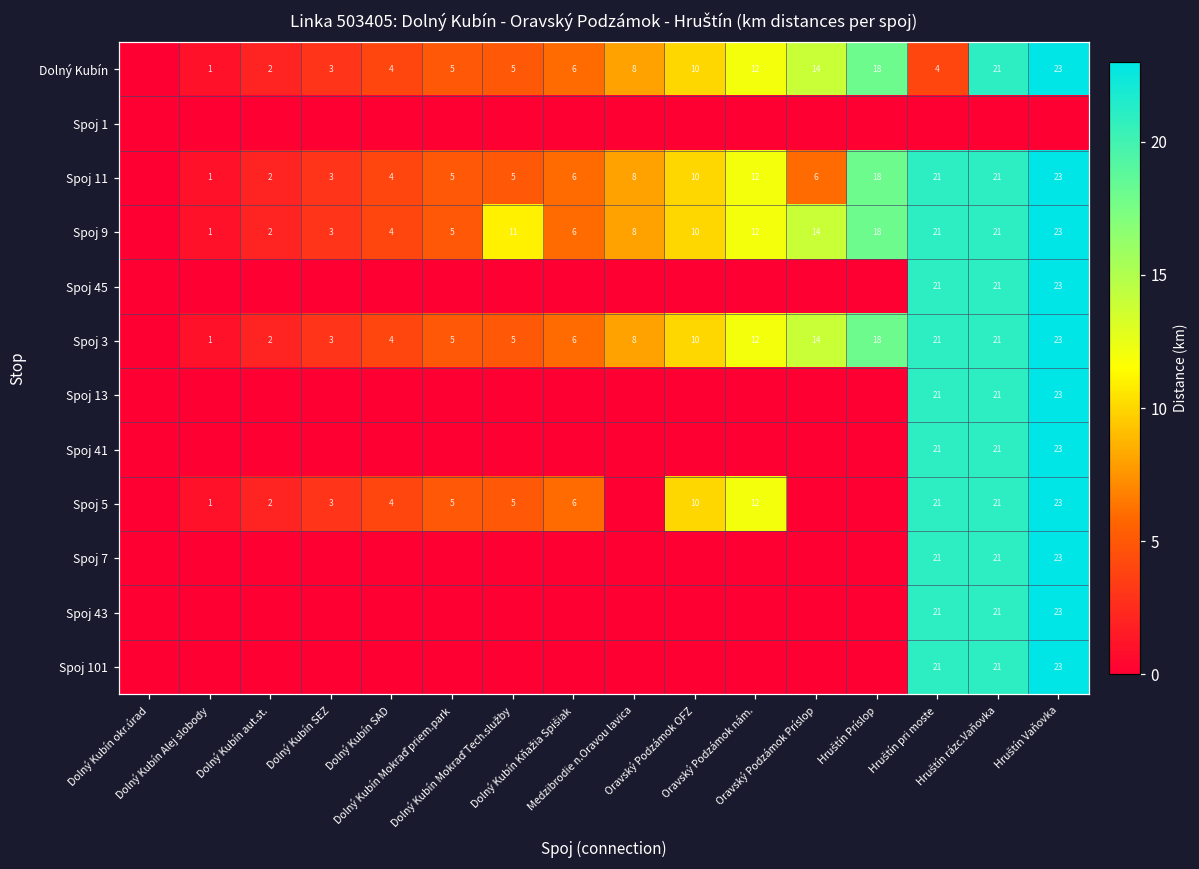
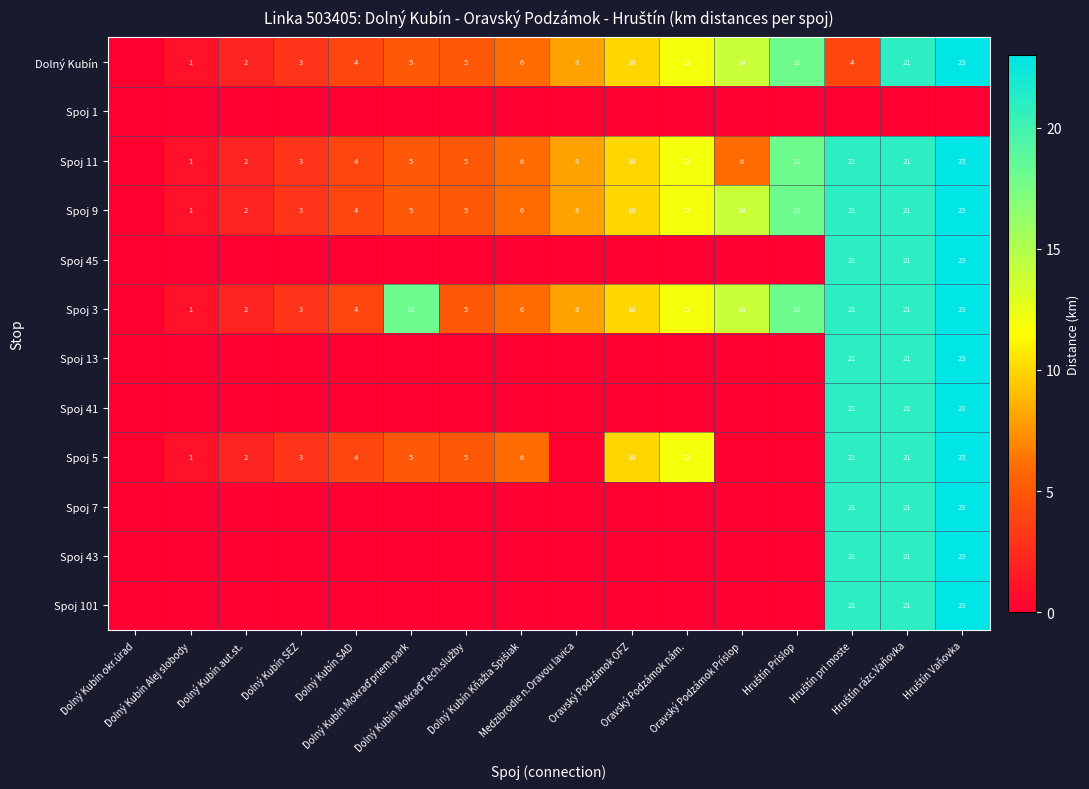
  {
    "Dolný Kubín": {
      "Dolný Kubín Alej slobody": 1,
      "Dolný Kubín aut.st.": 2,
      "Dolný Kubín SEZ": 3,
      "Dolný Kubín SAD": 4,
      "Dolný Kubín Mokraď priem.park": 5,
      "Dolný Kubín Mokraď Tech.služby": 5,
      "Dolný Kubín Kňažia Spišiak": 6,
      "Medzibrodie n.Oravou lavica": 8,
      "Oravský Podzámok OFZ": 10,
      "Oravský Podzámok nám.": 12,
      "Oravský Podzámok Príslop": 14,
      "Hruštín Príslop": 18,
      "Hruštín pri moste": 4,
      "Hruštín rázc.Vaňovka": 21,
      "Hruštín Vaňovka": 23
    },
    "Spoj 11": {
      "Dolný Kubín Alej slobody": 1,
      "Dolný Kubín aut.st.": 2,
      "Dolný Kubín SEZ": 3,
      "Dolný Kubín SAD": 4,
      "Dolný Kubín Mokraď priem.park": 5,
      "Dolný Kubín Mokraď Tech.služby": 5,
      "Dolný Kubín Kňažia Spišiak": 6,
      "Medzibrodie n.Oravou lavica": 8,
      "Oravský Podzámok OFZ": 10,
      "Oravský Podzámok nám.": 12,
      "Oravský Podzámok Príslop": 6,
      "Hruštín Príslop": 18,
      "Hruštín pri moste": 21,
      "Hruštín rázc.Vaňovka": 21,
      "Hruštín Vaňovka": 23
    },
    "Spoj 9": {
      "Dolný Kubín Alej slobody": 1,
      "Dolný Kubín aut.st.": 2,
      "Dolný Kubín SEZ": 3,
      "Dolný Kubín SAD": 4,
      "Dolný Kubín Mokraď priem.park": 5,
-     "Dolný Kubín Mokraď Tech.služby": 11,
+     "Dolný Kubín Mokraď Tech.služby": 5,
      "Dolný Kubín Kňažia Spišiak": 6,
      "Medzibrodie n.Oravou lavica": 8,
      "Oravský Podzámok OFZ": 10,
      "Oravský Podzámok nám.": 12,
      "Oravský Podzámok Príslop": 14,
      "Hruštín Príslop": 18,
      "Hruštín pri moste": 21,
      "Hruštín rázc.Vaňovka": 21,
      "Hruštín Vaňovka": 23
    },
    "Spoj 45": {
      "Hruštín pri moste": 21,
      "Hruštín rázc.Vaňovka": 21,
      "Hruštín Vaňovka": 23
    },
    "Spoj 3": {
      "Dolný Kubín Alej slobody": 1,
      "Dolný Kubín aut.st.": 2,
      "Dolný Kubín SEZ": 3,
      "Dolný Kubín SAD": 4,
-     "Dolný Kubín Mokraď priem.park": 5,
+     "Dolný Kubín Mokraď priem.park": 18,
      "Dolný Kubín Mokraď Tech.služby": 5,
      "Dolný Kubín Kňažia Spišiak": 6,
      "Medzibrodie n.Oravou lavica": 8,
      "Oravský Podzámok OFZ": 10,
      "Oravský Podzámok nám.": 12,
      "Oravský Podzámok Príslop": 14,
      "Hruštín Príslop": 18,
      "Hruštín pri moste": 21,
      "Hruštín rázc.Vaňovka": 21,
      "Hruštín Vaňovka": 23
    },
    "Spoj 13": {
      "Hruštín pri moste": 21,
      "Hruštín rázc.Vaňovka": 21,
      "Hruštín Vaňovka": 23
    },
    "Spoj 41": {
      "Hruštín pri moste": 21,
      "Hruštín rázc.Vaňovka": 21,
      "Hruštín Vaňovka": 23
    },
    "Spoj 5": {
      "Dolný Kubín Alej slobody": 1,
      "Dolný Kubín aut.st.": 2,
      "Dolný Kubín SEZ": 3,
      "Dolný Kubín SAD": 4,
      "Dolný Kubín Mokraď priem.park": 5,
      "Dolný Kubín Mokraď Tech.služby": 5,
      "Dolný Kubín Kňažia Spišiak": 6,
      "Oravský Podzámok OFZ": 10,
      "Oravský Podzámok nám.": 12,
      "Hruštín pri moste": 21,
      "Hruštín rázc.Vaňovka": 21,
      "Hruštín Vaňovka": 23
    },
    "Spoj 7": {
      "Hruštín pri moste": 21,
      "Hruštín rázc.Vaňovka": 21,
      "Hruštín Vaňovka": 23
    },
    "Spoj 43": {
      "Hruštín pri moste": 21,
      "Hruštín rázc.Vaňovka": 21,
      "Hruštín Vaňovka": 23
    },
    "Spoj 101": {
      "Hruštín pri moste": 21,
      "Hruštín rázc.Vaňovka": 21,
      "Hruštín Vaňovka": 23
    }
  }
